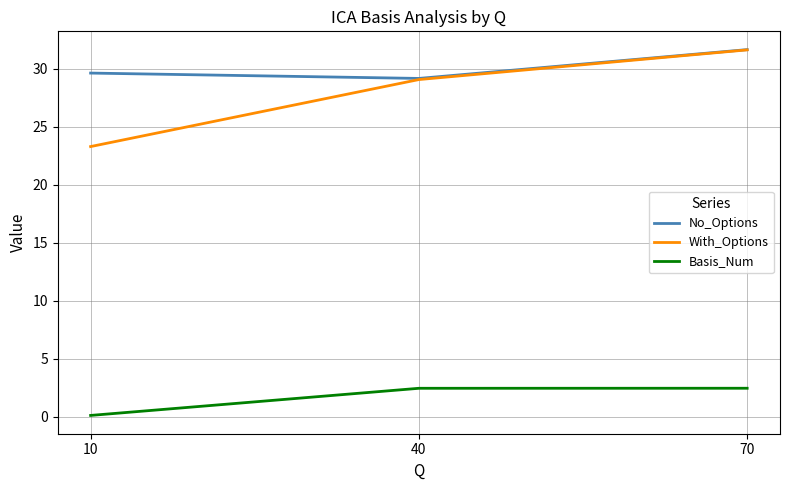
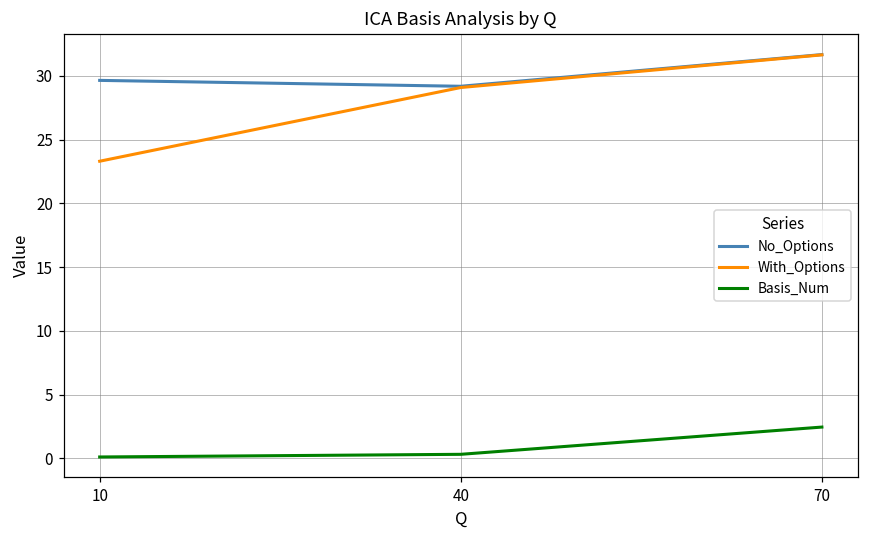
  {
    "No_Options": {
      "10": 29.6
    },
    "With_Options": {
      "10": 23.3
    },
    "Basis_Num": {
      "10": 0.1,
-     "40": 2.5,
+     "40": 0.3,
      "70": 2.5
    }
  }
